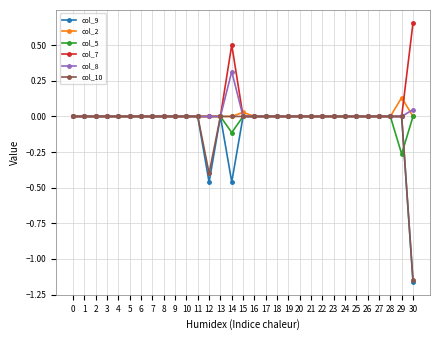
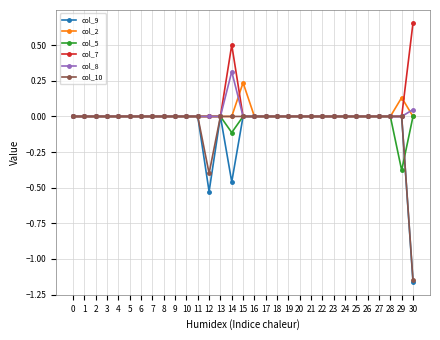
  {
    "col_9": {
-     "12": -0.46,
+     "12": -0.53,
      "14": -0.46
    },
    "col_2": {
-     "15": 0.03,
+     "15": 0.24,
      "29": 0.13
    },
    "col_5": {
      "14": -0.11,
-     "29": -0.26
+     "29": -0.38
    },
    "col_7": {
      "14": 0.50,
      "30": 0.66
    },
    "col_8": {
      "14": 0.31,
      "30": 0.05
    },
    "col_10": {
      "12": -0.40
    }
  }
